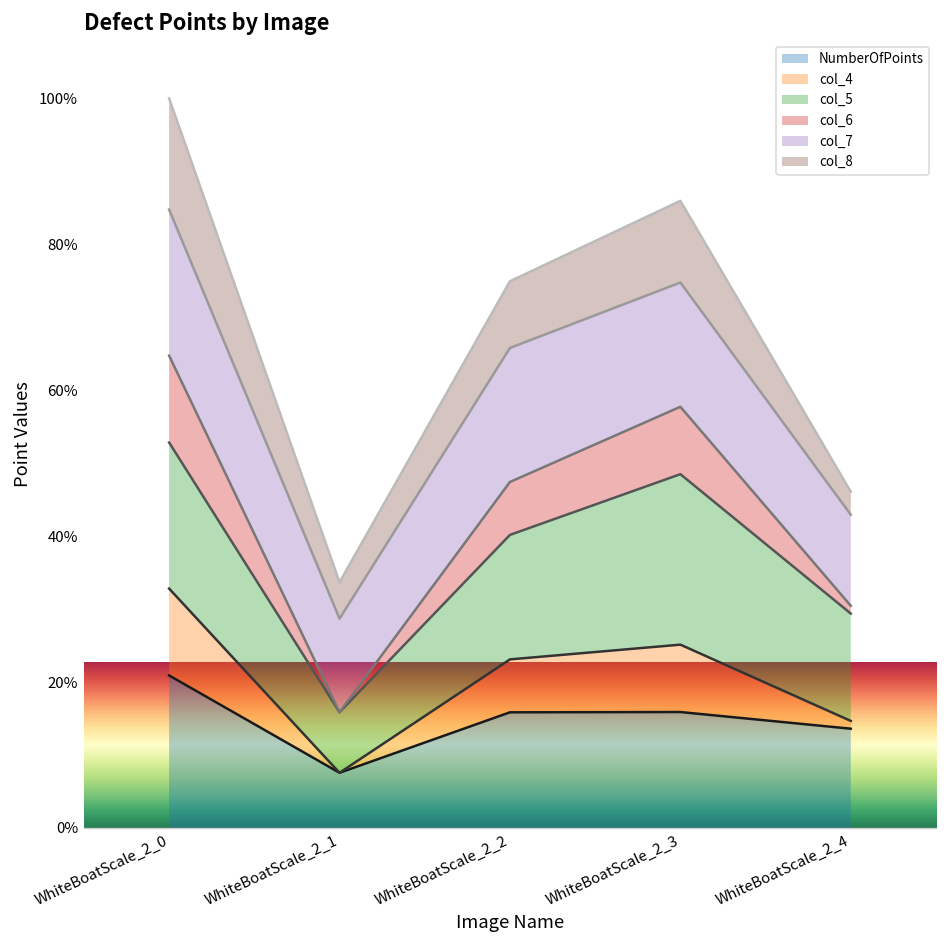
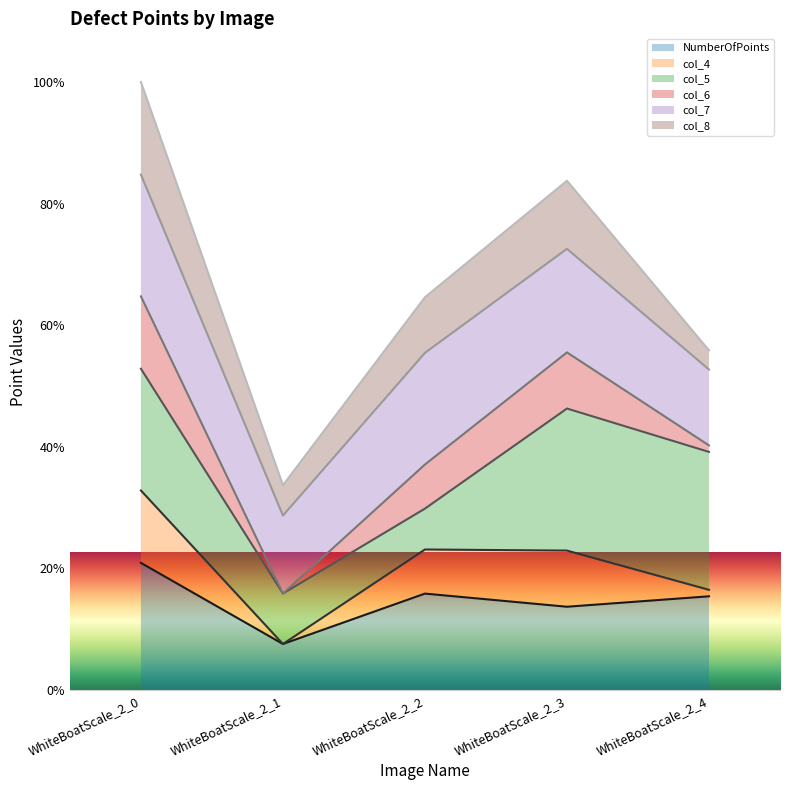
  {
    "NumberOfPoints": {
      "WhiteBoatScale_2_0": "21%",
      "WhiteBoatScale_2_2": "16%",
-     "WhiteBoatScale_2_3": "16%",
-     "WhiteBoatScale_2_4": "14%"
+     "WhiteBoatScale_2_3": "14%",
+     "WhiteBoatScale_2_4": "15%"
    },
    "col_5": {
      "WhiteBoatScale_2_0": "20%",
-     "WhiteBoatScale_2_2": "17%",
+     "WhiteBoatScale_2_2": "7%",
      "WhiteBoatScale_2_3": "23%",
-     "WhiteBoatScale_2_4": "15%"
+     "WhiteBoatScale_2_4": "23%"
    },
    "col_7": {
      "WhiteBoatScale_2_0": "20%",
      "WhiteBoatScale_2_1": "13%",
      "WhiteBoatScale_2_2": "18%",
      "WhiteBoatScale_2_3": "17%",
      "WhiteBoatScale_2_4": "12%"
    }
  }
